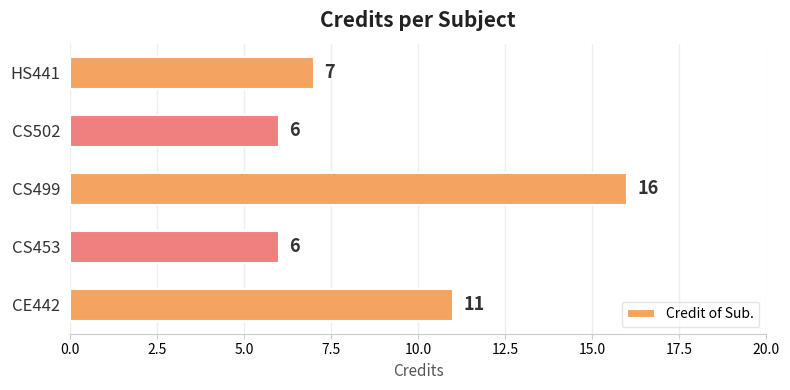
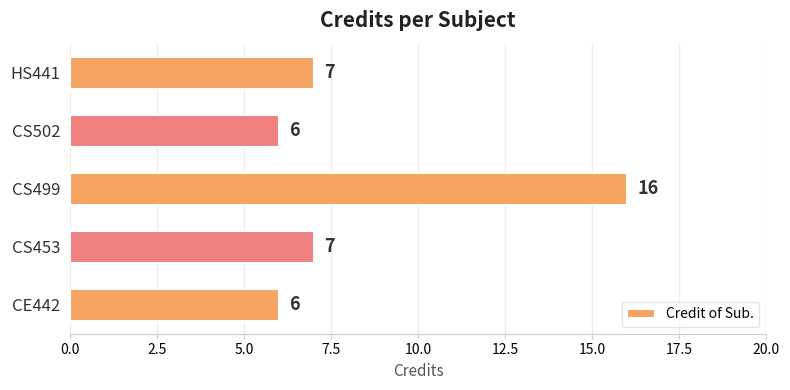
  {
    "HS441": 7,
    "CS502": 6,
    "CS499": 16,
-   "CS453": 6,
-   "CE442": 11
+   "CS453": 7,
+   "CE442": 6
  }
